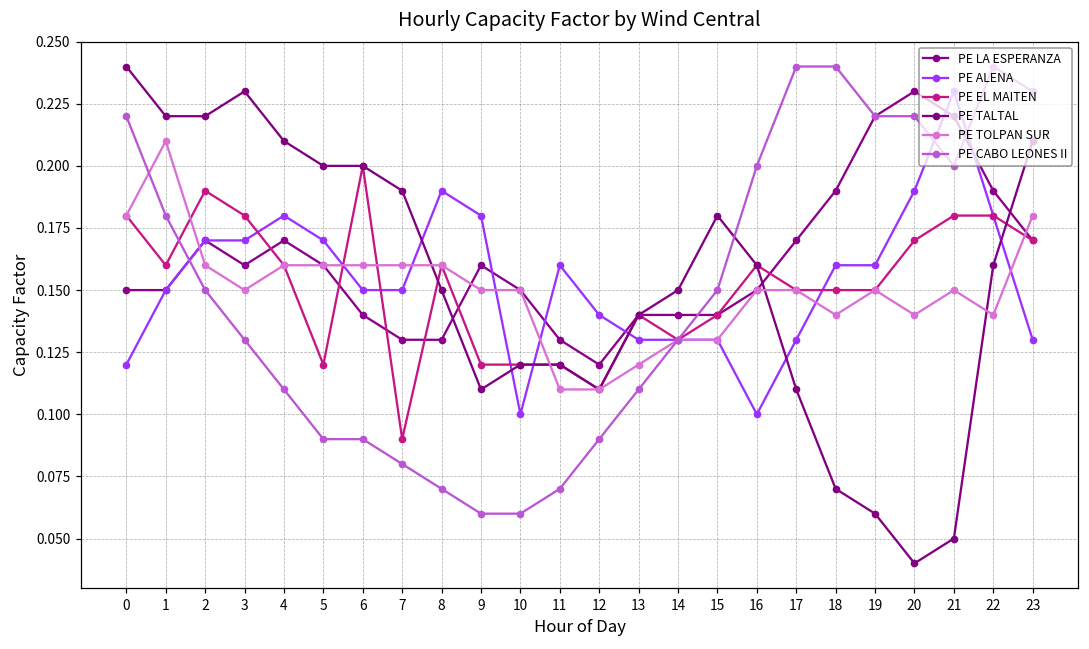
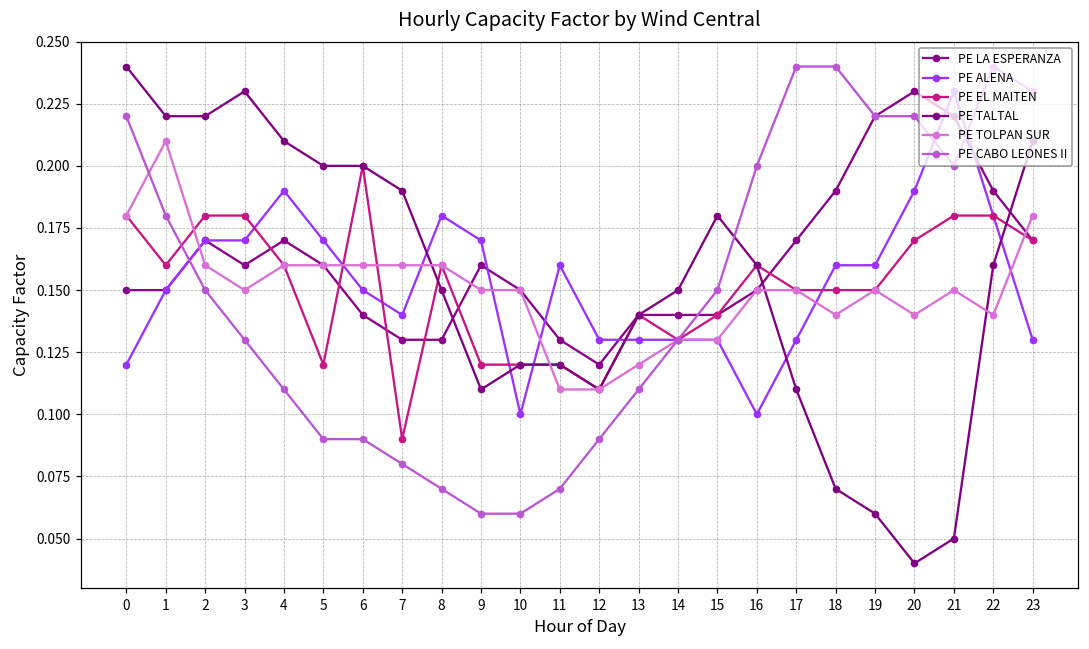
  {
    "PE ALENA": {
      "0": 0.12,
      "3": 0.17,
-     "4": 0.18,
+     "4": 0.19,
      "5": 0.17,
      "6": 0.15,
-     "7": 0.15,
-     "8": 0.19,
-     "9": 0.18,
+     "7": 0.14,
+     "8": 0.18,
+     "9": 0.17,
      "10": 0.10,
      "11": 0.16,
-     "12": 0.14,
+     "12": 0.13,
      "13": 0.13,
      "16": 0.10,
      "17": 0.13,
      "18": 0.16,
      "19": 0.16,
      "20": 0.19,
      "23": 0.13
    },
    "PE EL MAITEN": {
      "1": 0.16,
-     "2": 0.19,
+     "2": 0.18,
      "3": 0.18,
      "5": 0.12,
      "7": 0.09,
      "9": 0.12,
      "18": 0.15,
      "20": 0.17,
      "21": 0.18
    }
  }
